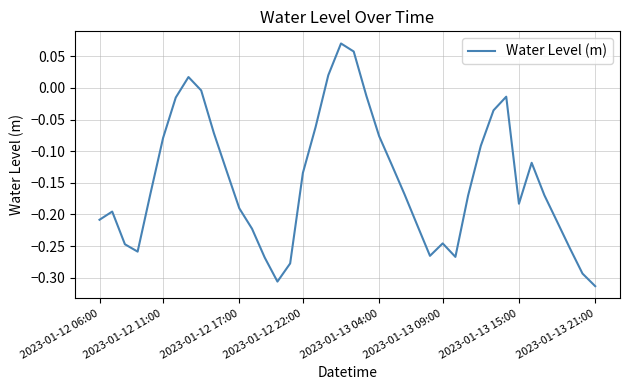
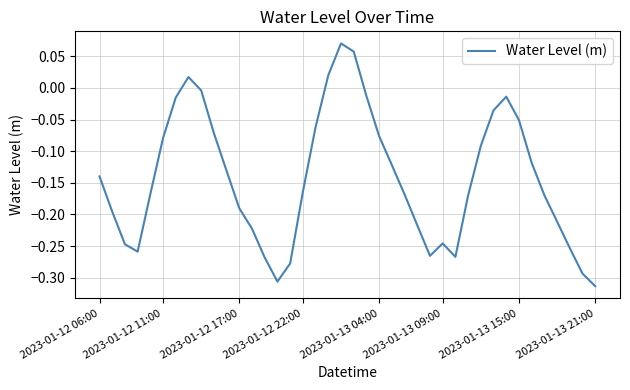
  {
-   "2023-01-12 06:00": -0.21,
+   "2023-01-12 06:00": -0.14,
    "2023-01-12 11:00": -0.08,
    "2023-01-12 17:00": -0.19,
-   "2023-01-12 22:00": -0.13,
+   "2023-01-12 22:00": -0.16,
    "2023-01-13 04:00": -0.08,
    "2023-01-13 09:00": -0.25,
-   "2023-01-13 15:00": -0.18,
+   "2023-01-13 15:00": -0.05,
    "2023-01-13 21:00": -0.31
  }
